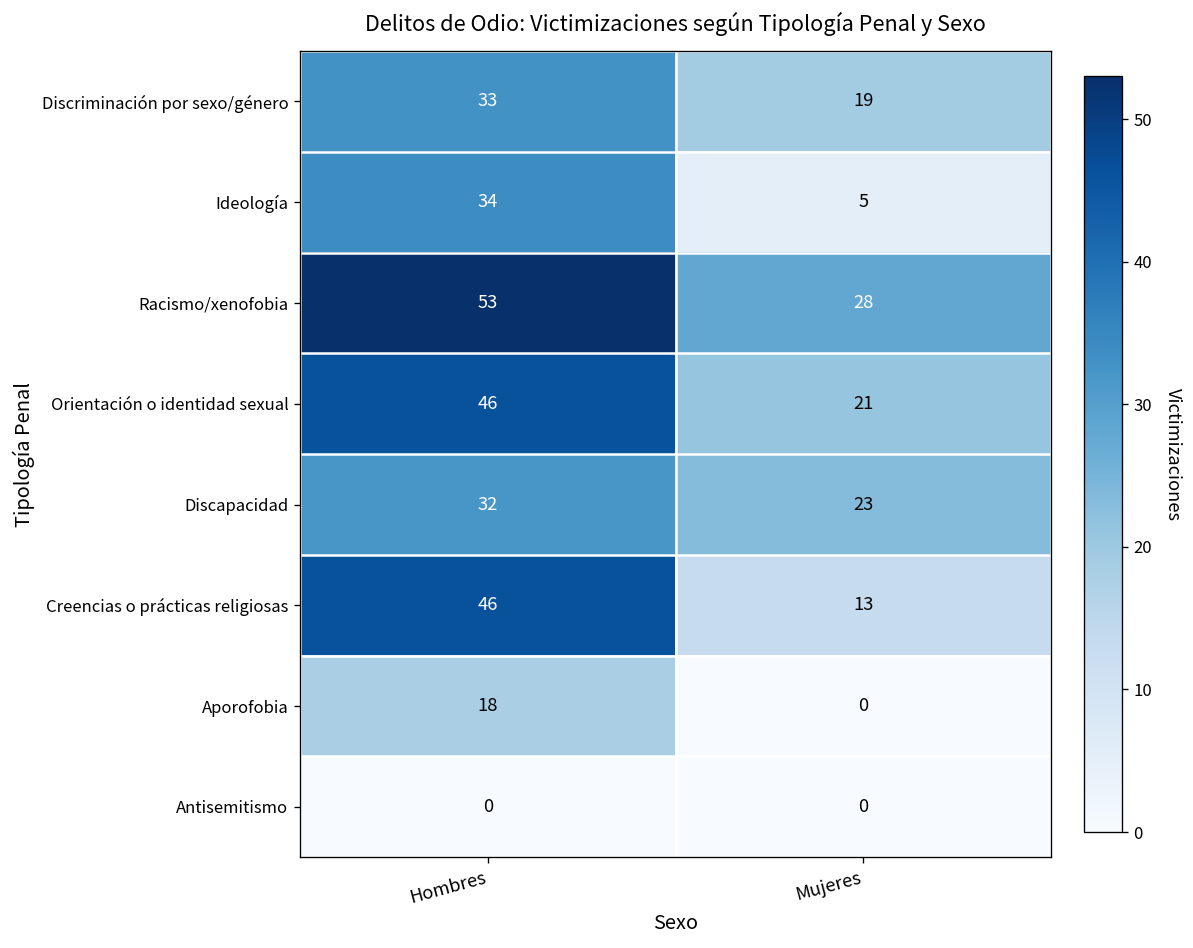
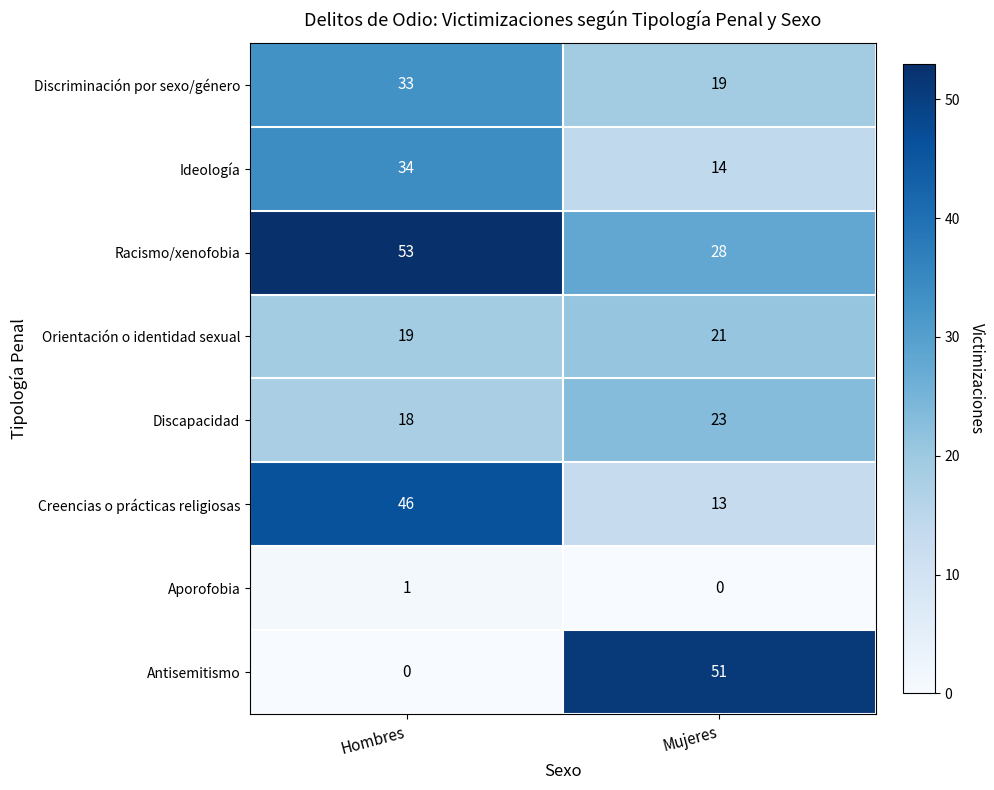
  {
    "Discriminación por sexo/género": {
      "Hombres": 33,
      "Mujeres": 19
    },
    "Ideología": {
      "Hombres": 34,
-     "Mujeres": 5
+     "Mujeres": 14
    },
    "Racismo/xenofobia": {
      "Hombres": 53,
      "Mujeres": 28
    },
    "Orientación o identidad sexual": {
-     "Hombres": 46,
+     "Hombres": 19,
      "Mujeres": 21
    },
    "Discapacidad": {
-     "Hombres": 32,
+     "Hombres": 18,
      "Mujeres": 23
    },
    "Creencias o prácticas religiosas": {
      "Hombres": 46,
      "Mujeres": 13
    },
    "Aporofobia": {
-     "Hombres": 18,
+     "Hombres": 1,
      "Mujeres": 0
    },
    "Antisemitismo": {
      "Hombres": 0,
-     "Mujeres": 0
+     "Mujeres": 51
    }
  }
